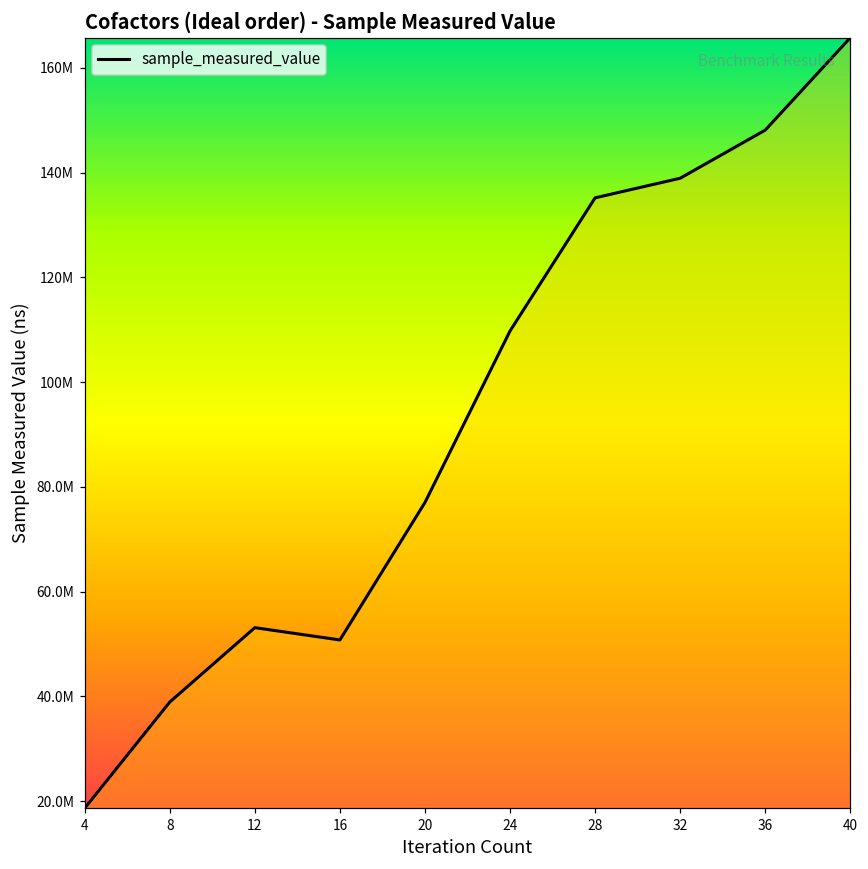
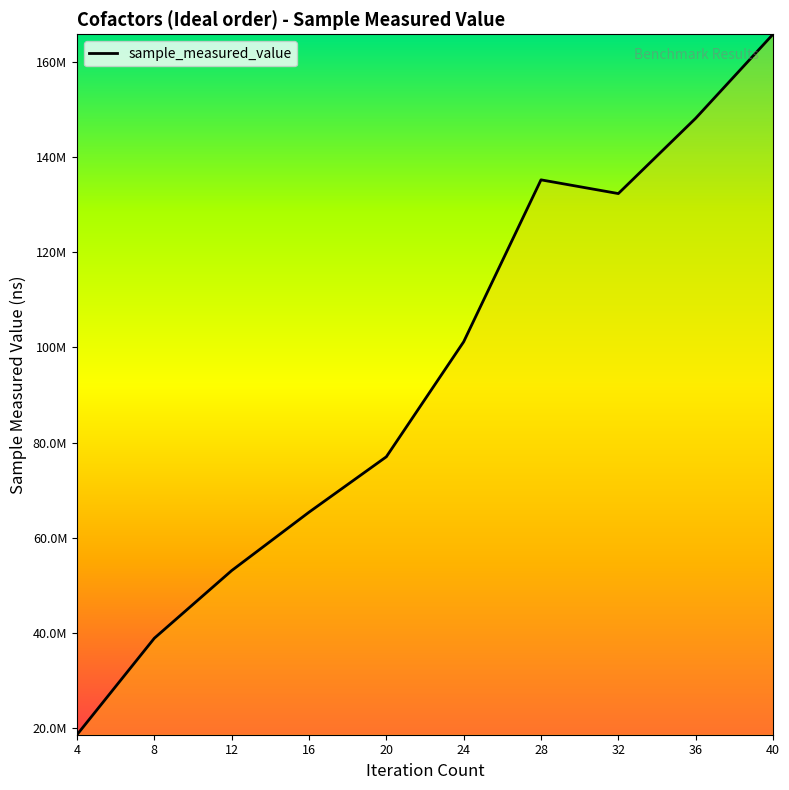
  {
    "4": 19000000,
    "8": 39000000,
    "12": 53000000,
-   "16": 51000000,
+   "16": 65000000,
    "20": 77000000,
-   "24": 110000000,
+   "24": 101000000,
    "28": 135000000,
-   "32": 139000000,
+   "32": 132000000,
    "36": 148000000,
    "40": 166000000
  }
